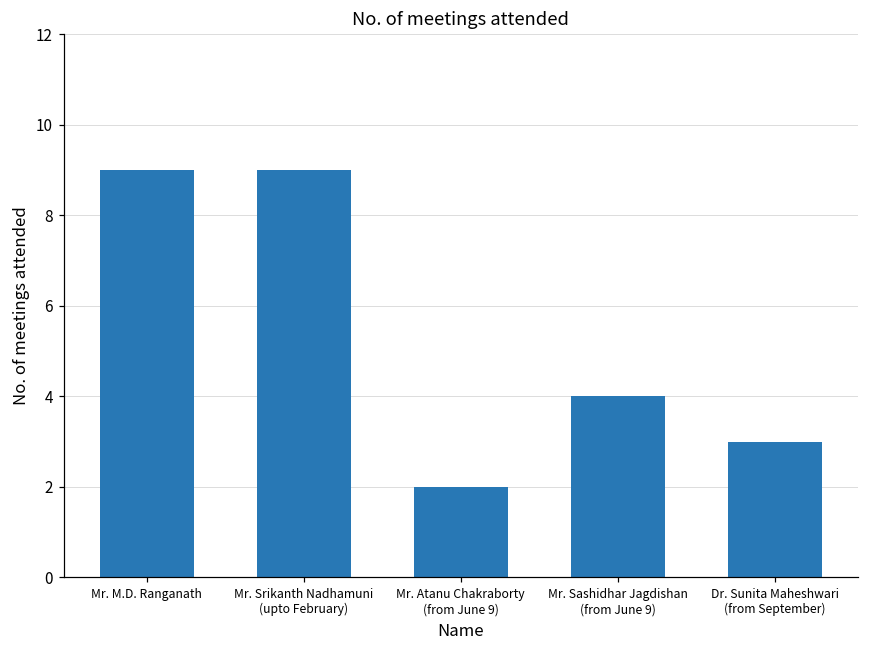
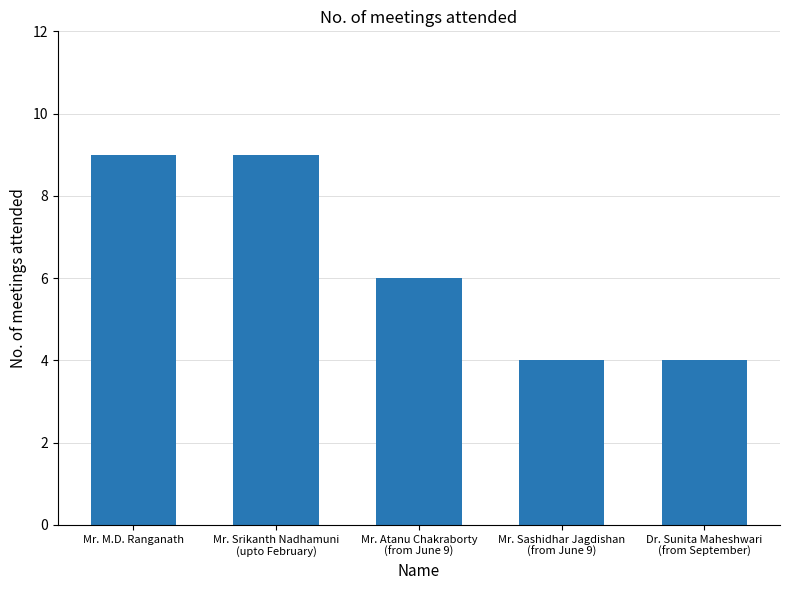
  {
    "Mr. M.D. Ranganath": 9,
    "Mr. Srikanth Nadhamuni (upto February)": 9,
-   "Mr. Atanu Chakraborty (from June 9)": 2,
+   "Mr. Atanu Chakraborty (from June 9)": 6,
    "Mr. Sashidhar Jagdishan (from June 9)": 4,
-   "Dr. Sunita Maheshwari (from September)": 3
+   "Dr. Sunita Maheshwari (from September)": 4
  }
